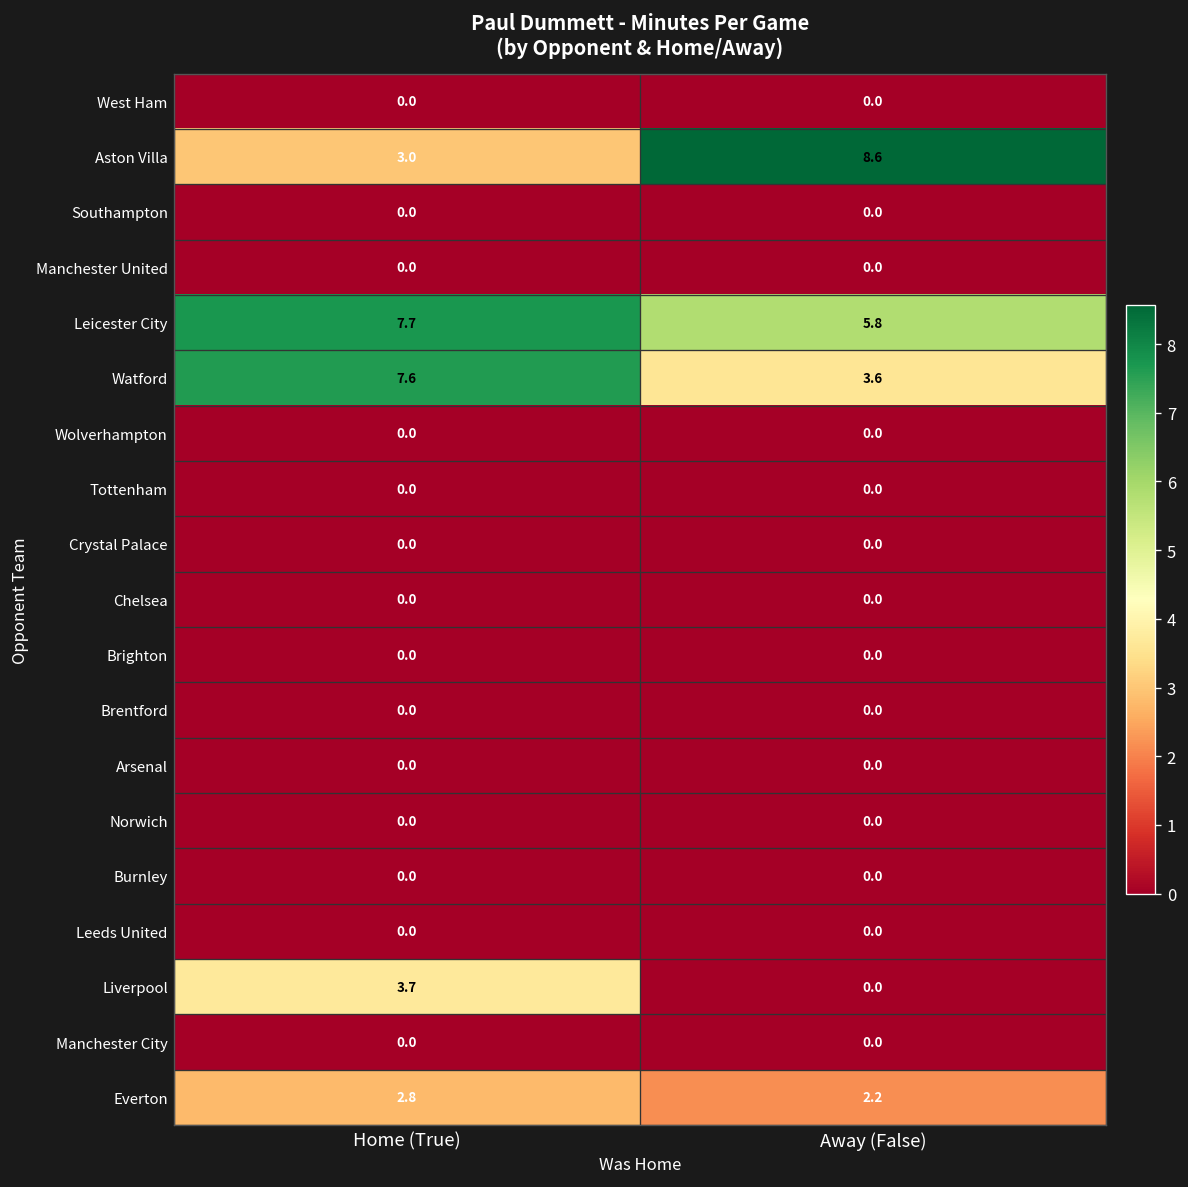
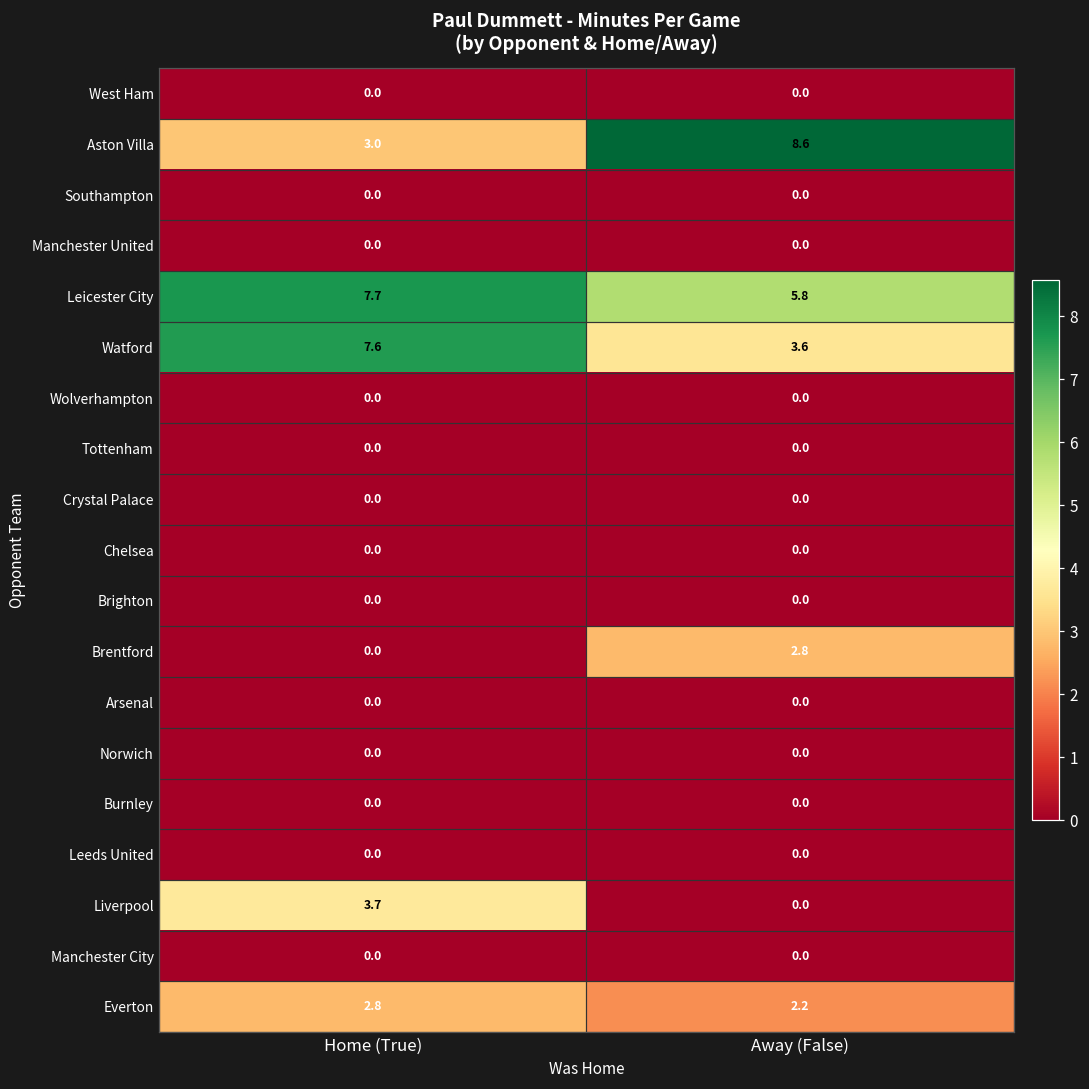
  {
    "West Ham": {
      "Home (True)": 0.0,
      "Away (False)": 0.0
    },
    "Aston Villa": {
      "Home (True)": 3.0,
      "Away (False)": 8.6
    },
    "Southampton": {
      "Home (True)": 0.0,
      "Away (False)": 0.0
    },
    "Manchester United": {
      "Home (True)": 0.0,
      "Away (False)": 0.0
    },
    "Leicester City": {
      "Home (True)": 7.7,
      "Away (False)": 5.8
    },
    "Watford": {
      "Home (True)": 7.6,
      "Away (False)": 3.6
    },
    "Wolverhampton": {
      "Home (True)": 0.0,
      "Away (False)": 0.0
    },
    "Tottenham": {
      "Home (True)": 0.0,
      "Away (False)": 0.0
    },
    "Crystal Palace": {
      "Home (True)": 0.0,
      "Away (False)": 0.0
    },
    "Chelsea": {
      "Home (True)": 0.0,
      "Away (False)": 0.0
    },
    "Brighton": {
      "Home (True)": 0.0,
      "Away (False)": 0.0
    },
    "Brentford": {
      "Home (True)": 0.0,
-     "Away (False)": 0.0
+     "Away (False)": 2.8
    },
    "Arsenal": {
      "Home (True)": 0.0,
      "Away (False)": 0.0
    },
    "Norwich": {
      "Home (True)": 0.0,
      "Away (False)": 0.0
    },
    "Burnley": {
      "Home (True)": 0.0,
      "Away (False)": 0.0
    },
    "Leeds United": {
      "Home (True)": 0.0,
      "Away (False)": 0.0
    },
    "Liverpool": {
      "Home (True)": 3.7,
      "Away (False)": 0.0
    },
    "Manchester City": {
      "Home (True)": 0.0,
      "Away (False)": 0.0
    },
    "Everton": {
      "Home (True)": 2.8,
      "Away (False)": 2.2
    }
  }
